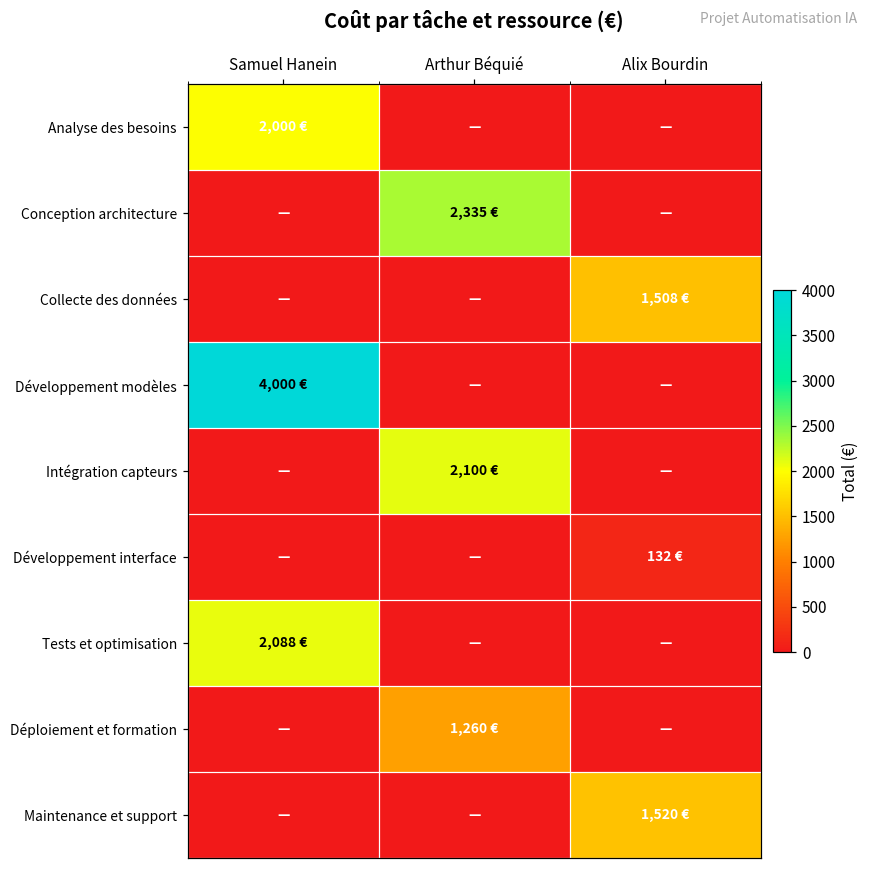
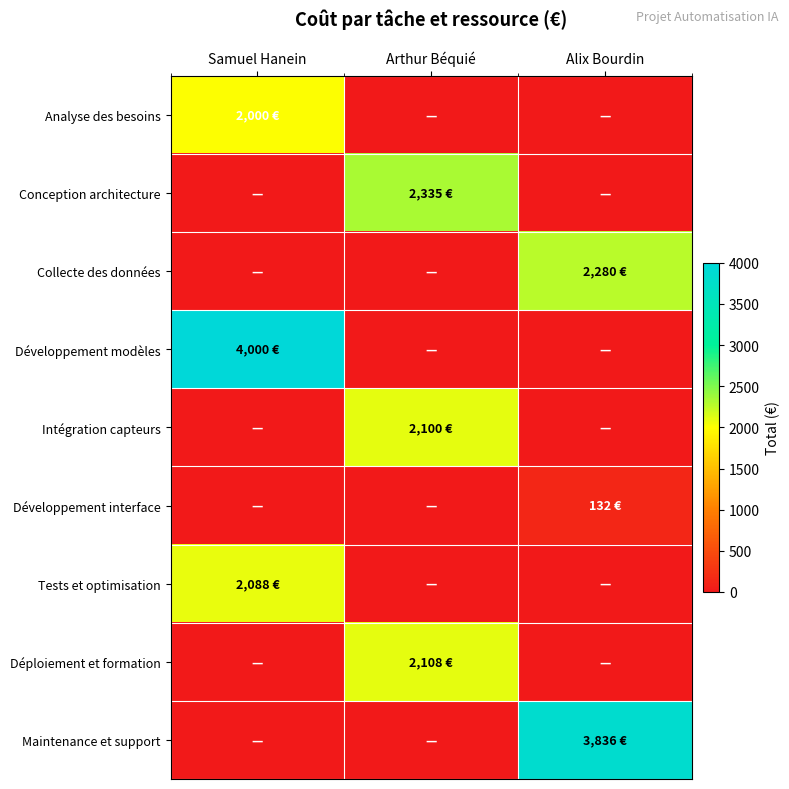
  {
    "Analyse des besoins": {
      "Samuel Hanein": "2,000"
    },
    "Conception architecture": {
      "Arthur Béquié": "2,335"
    },
    "Collecte des données": {
-     "Alix Bourdin": "1,508"
+     "Alix Bourdin": "2,280"
    },
    "Développement modèles": {
      "Samuel Hanein": "4,000"
    },
    "Intégration capteurs": {
      "Arthur Béquié": "2,100"
    },
    "Développement interface": {
      "Alix Bourdin": "132"
    },
    "Tests et optimisation": {
      "Samuel Hanein": "2,088"
    },
    "Déploiement et formation": {
-     "Arthur Béquié": "1,260"
+     "Arthur Béquié": "2,108"
    },
    "Maintenance et support": {
-     "Alix Bourdin": "1,520"
+     "Alix Bourdin": "3,836"
    }
  }
